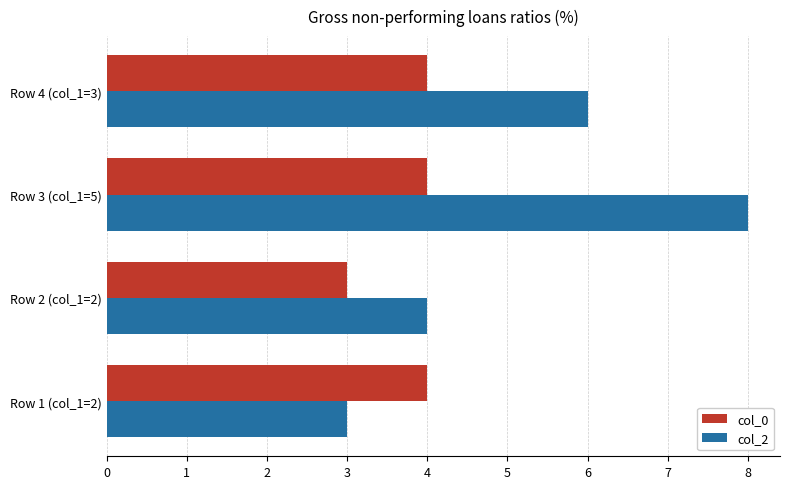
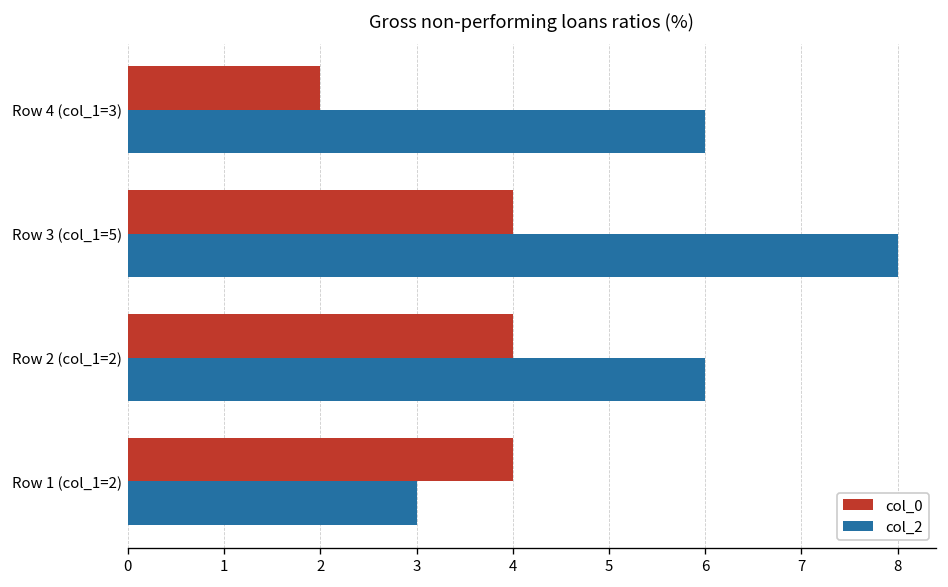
  {
    "col_0": {
-     "Row 4 (col_1=3)": 4,
+     "Row 4 (col_1=3)": 2,
      "Row 3 (col_1=5)": 4,
-     "Row 2 (col_1=2)": 3,
+     "Row 2 (col_1=2)": 4,
      "Row 1 (col_1=2)": 4
    },
    "col_2": {
      "Row 4 (col_1=3)": 6,
      "Row 3 (col_1=5)": 8,
-     "Row 2 (col_1=2)": 4,
+     "Row 2 (col_1=2)": 6,
      "Row 1 (col_1=2)": 3
    }
  }
